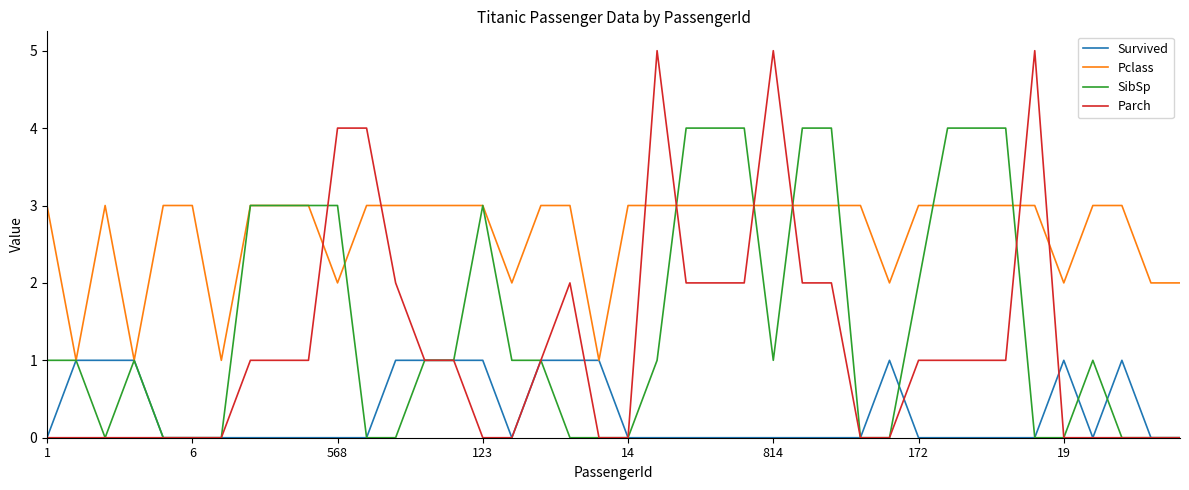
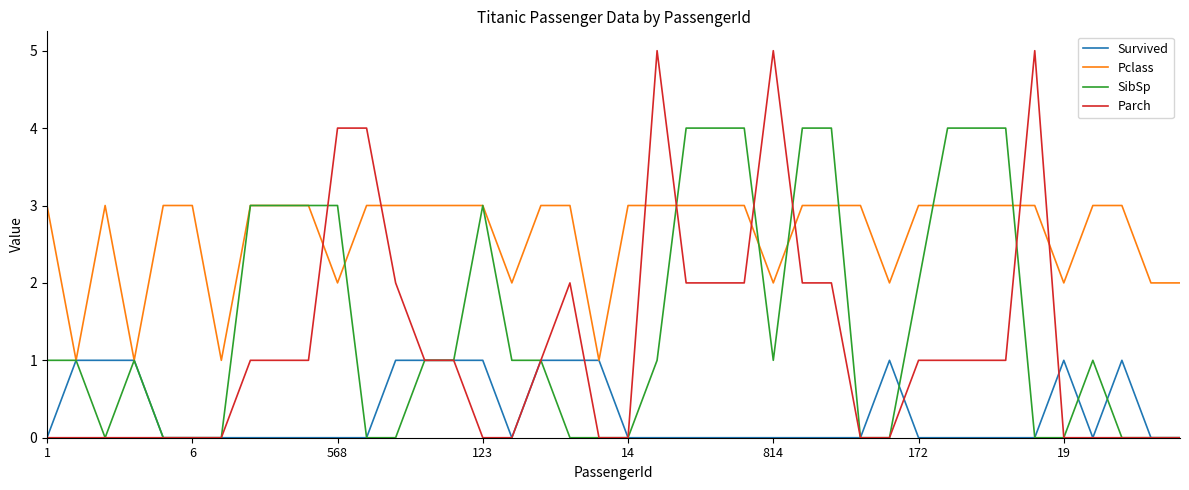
  {
    "Survived": {
      "568": 0,
      "123": 1,
      "814": 0,
      "172": 0
    },
    "Pclass": {
      "568": 2,
-     "814": 3,
+     "814": 2,
      "172": 3
    },
    "SibSp": {
      "568": 3,
      "814": 1,
      "172": 2
    },
    "Parch": {
      "568": 4,
      "123": 0,
      "814": 5,
      "172": 1
    }
  }
